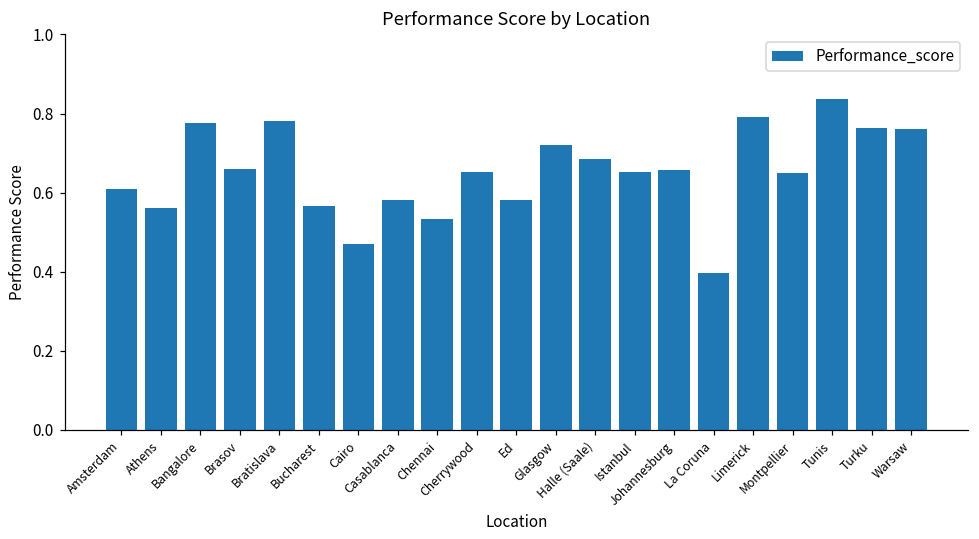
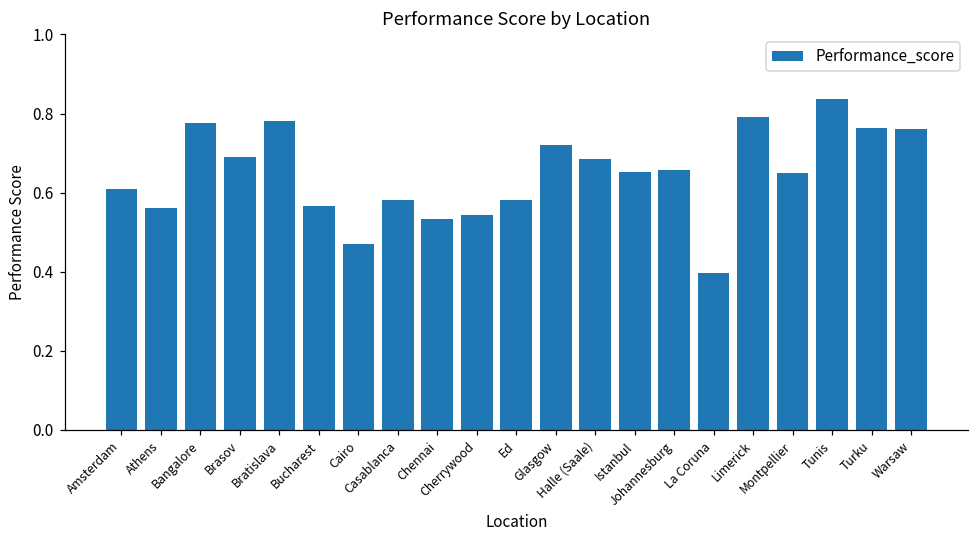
  {
    "Amsterdam": 0.61,
    "Athens": 0.56,
    "Bangalore": 0.78,
-   "Brasov": 0.66,
+   "Brasov": 0.69,
    "Bratislava": 0.78,
    "Bucharest": 0.57,
    "Cairo": 0.47,
    "Casablanca": 0.58,
    "Chennai": 0.53,
-   "Cherrywood": 0.65,
+   "Cherrywood": 0.54,
    "Ed": 0.58,
    "Glasgow": 0.72,
    "Halle (Saale)": 0.69,
    "Istanbul": 0.65,
    "Johannesburg": 0.66,
    "La Coruna": 0.40,
    "Limerick": 0.79,
    "Montpellier": 0.65,
    "Tunis": 0.84,
    "Turku": 0.76,
    "Warsaw": 0.76
  }
